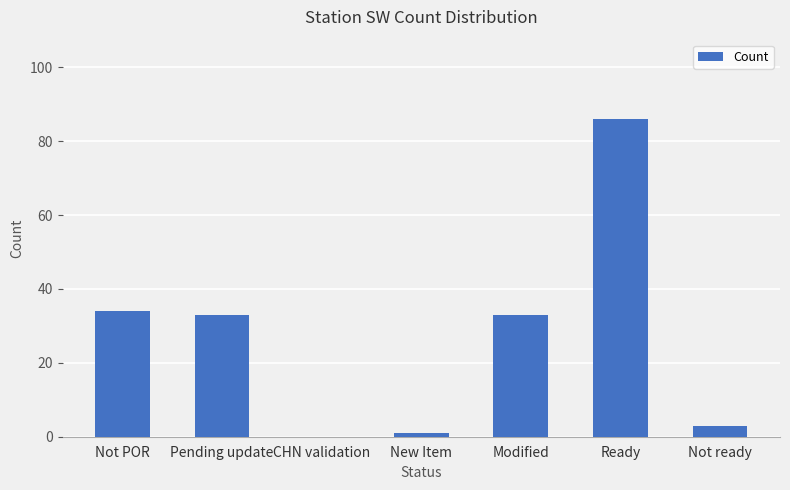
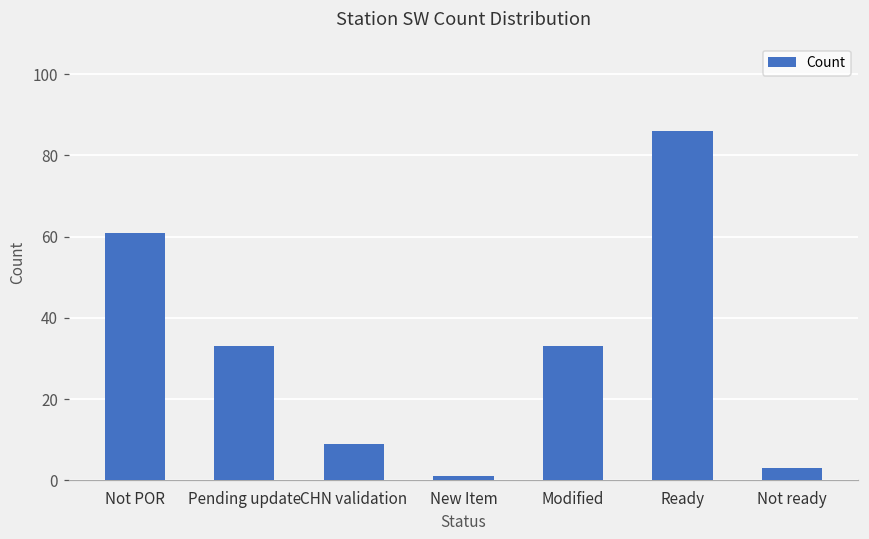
  {
-   "Not POR": 34,
+   "Not POR": 61,
    "Pending update": 33,
-   "CHN validation": 0,
+   "CHN validation": 9,
    "New Item": 1,
    "Modified": 33,
    "Ready": 86,
    "Not ready": 3
  }
